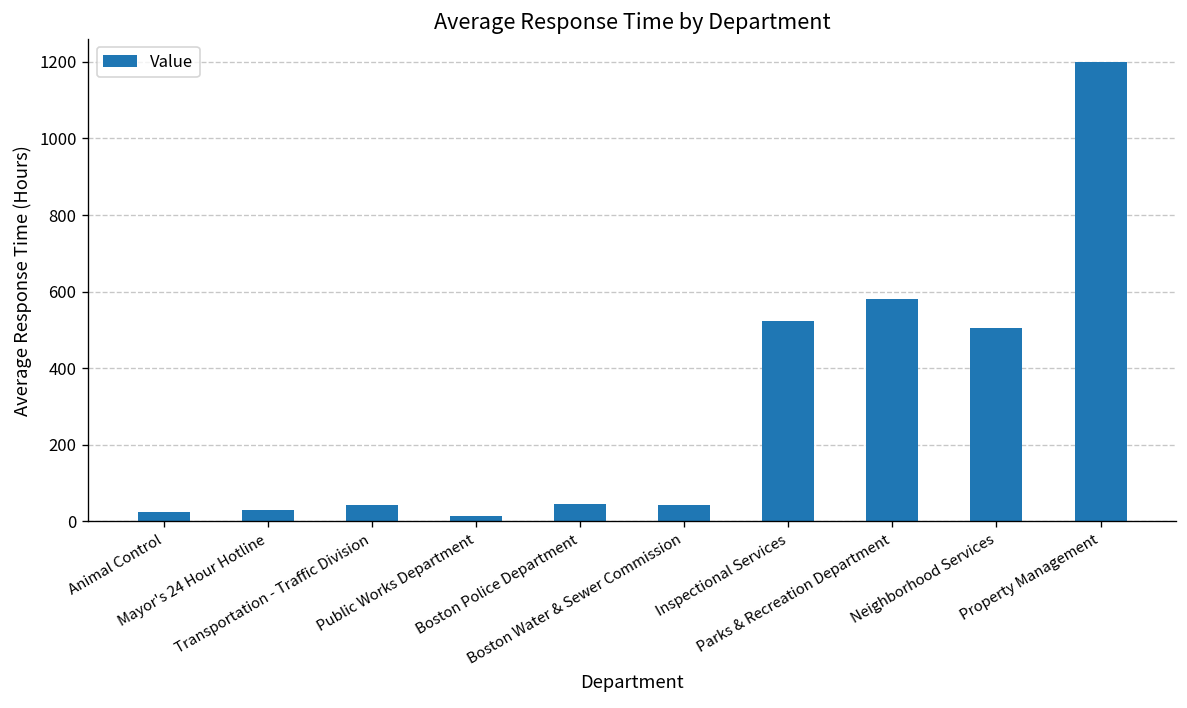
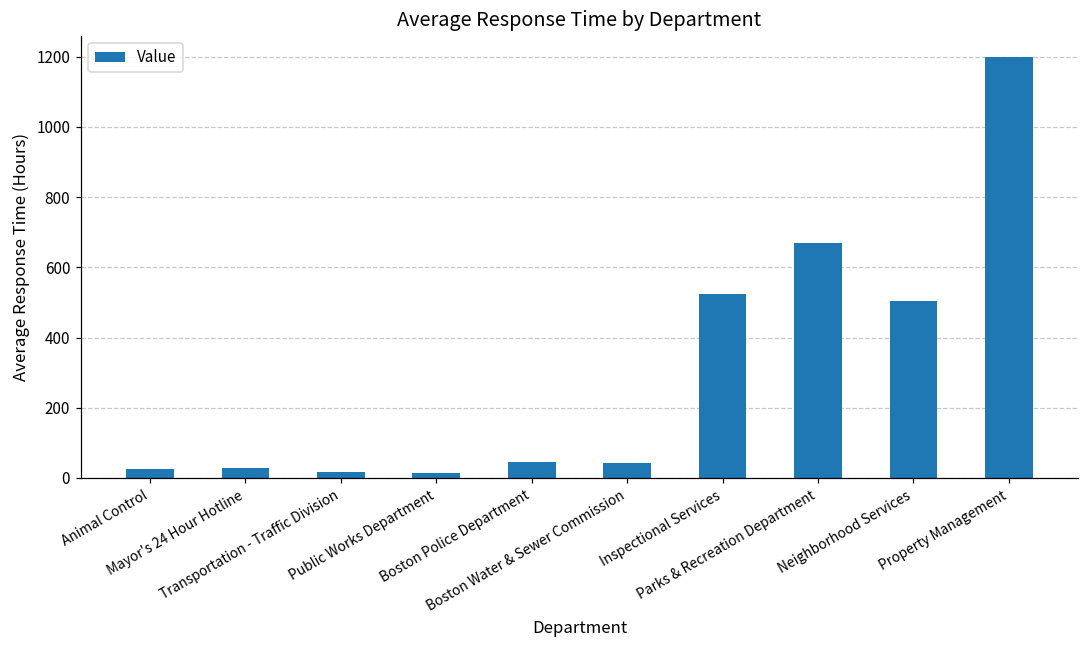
  {
    "Animal Control": 30,
    "Mayor's 24 Hour Hotline": 30,
-   "Transportation - Traffic Division": 40,
+   "Transportation - Traffic Division": 20,
    "Public Works Department": 10,
    "Boston Police Department": 50,
    "Boston Water & Sewer Commission": 40,
    "Inspectional Services": 520,
-   "Parks & Recreation Department": 580,
+   "Parks & Recreation Department": 670,
    "Neighborhood Services": 510,
    "Property Management": 1200
  }
